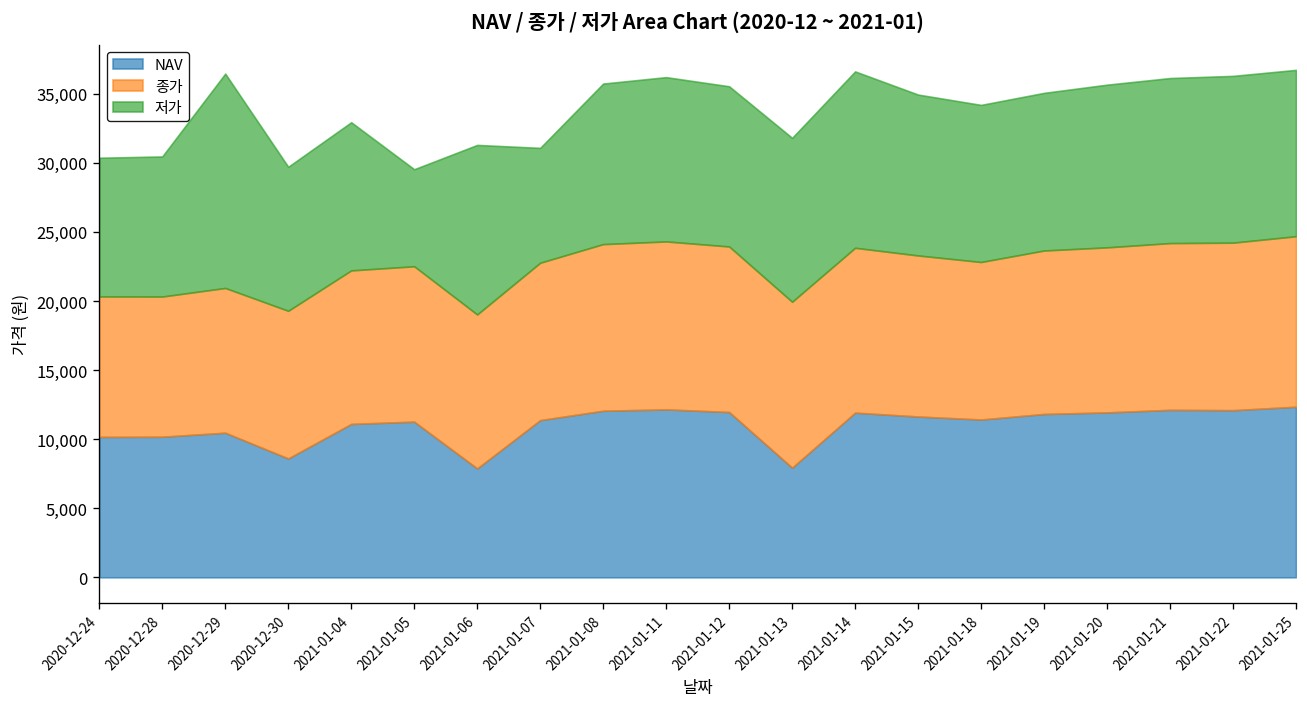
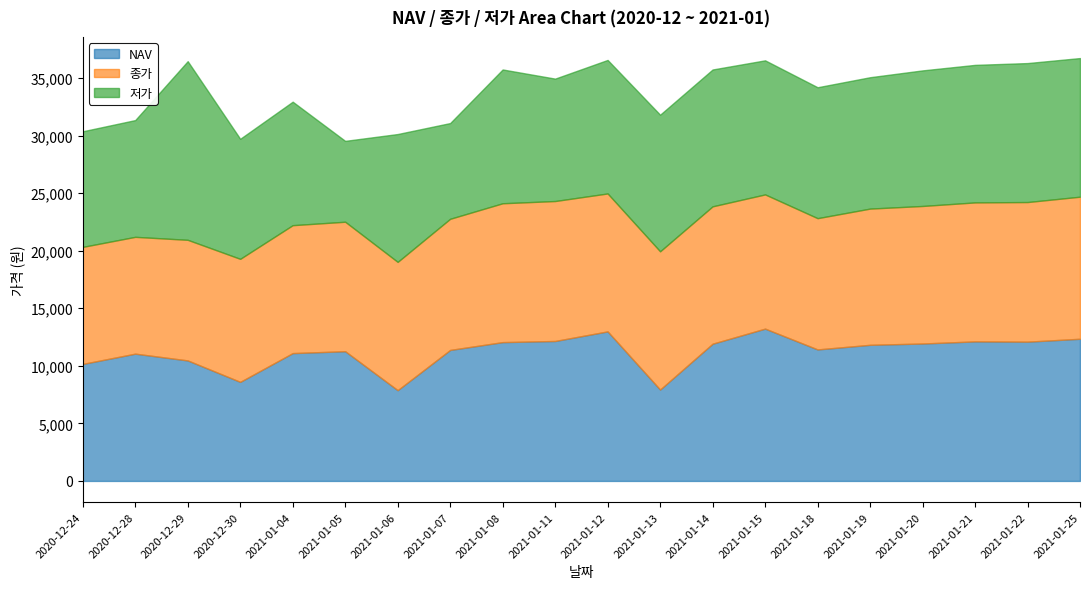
  {
    "NAV": {
      "2020-12-24": "10,200",
-     "2020-12-28": "10,200",
+     "2020-12-28": "11,100",
      "2020-12-29": "10,500",
      "2020-12-30": "8,600",
      "2021-01-04": "11,100",
      "2021-01-05": "11,300",
      "2021-01-06": "7,900",
      "2021-01-07": "11,400",
      "2021-01-08": "12,100",
      "2021-01-11": "12,200",
-     "2021-01-12": "12,000",
+     "2021-01-12": "13,000",
      "2021-01-13": "7,900",
      "2021-01-14": "11,900",
-     "2021-01-15": "11,600",
+     "2021-01-15": "13,200",
      "2021-01-18": "11,400",
      "2021-01-19": "11,800",
      "2021-01-20": "11,900",
      "2021-01-21": "12,100",
      "2021-01-22": "12,100",
      "2021-01-25": "12,300"
    },
    "종가": {
      "2020-12-24": "10,200",
      "2020-12-28": "10,100",
      "2020-12-29": "10,500",
      "2020-12-30": "10,700",
      "2021-01-04": "11,100",
      "2021-01-05": "11,200",
      "2021-01-06": "11,100",
      "2021-01-07": "11,400",
      "2021-01-08": "12,100",
      "2021-01-11": "12,200",
      "2021-01-12": "12,000",
      "2021-01-13": "12,000",
      "2021-01-14": "11,900",
      "2021-01-15": "11,700",
      "2021-01-18": "11,400",
      "2021-01-19": "11,800",
      "2021-01-20": "11,900",
      "2021-01-21": "12,100",
      "2021-01-22": "12,100",
      "2021-01-25": "12,300"
    },
    "저가": {
      "2020-12-24": "10,000",
      "2020-12-28": "10,100",
      "2020-12-29": "15,500",
      "2020-12-30": "10,400",
      "2021-01-04": "10,700",
      "2021-01-05": "7,000",
-     "2021-01-06": "12,300",
+     "2021-01-06": "11,100",
      "2021-01-07": "8,300",
      "2021-01-08": "11,600",
-     "2021-01-11": "11,900",
+     "2021-01-11": "10,600",
      "2021-01-12": "11,600",
      "2021-01-13": "11,900",
-     "2021-01-14": "12,800",
+     "2021-01-14": "11,900",
      "2021-01-15": "11,600",
      "2021-01-18": "11,400",
      "2021-01-19": "11,400",
      "2021-01-20": "11,800",
      "2021-01-21": "11,900",
      "2021-01-22": "12,100",
      "2021-01-25": "12,000"
    }
  }
